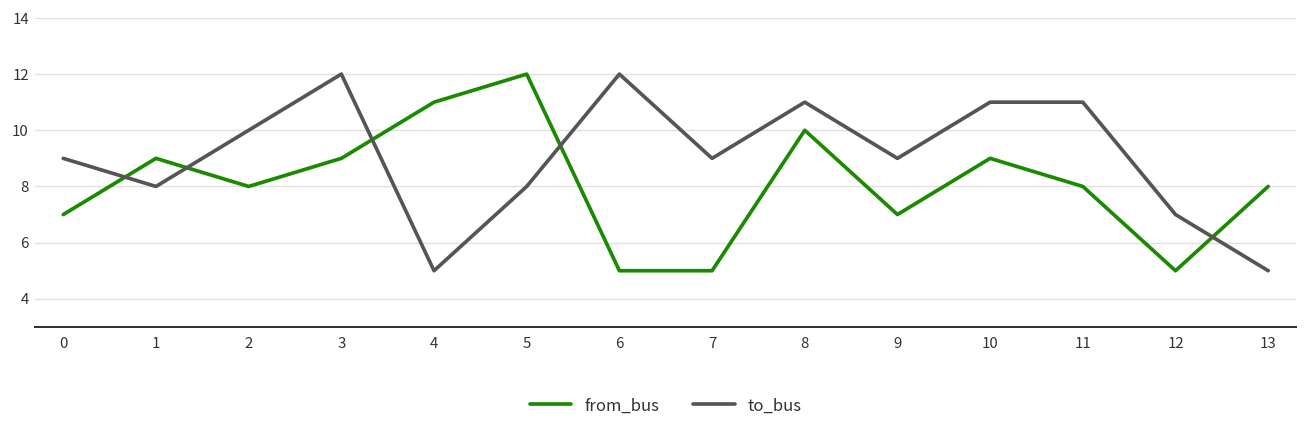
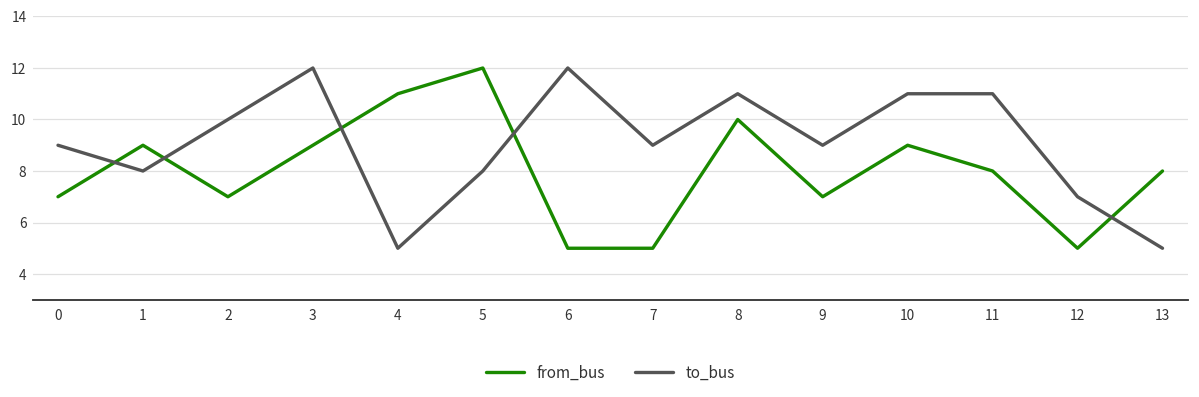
  {
    "from_bus": {
      "0": 7,
      "1": 9,
-     "2": 8,
+     "2": 7,
      "3": 9,
      "4": 11,
      "5": 12,
      "6": 5,
      "7": 5,
      "8": 10,
      "9": 7,
      "10": 9,
      "11": 8,
      "12": 5,
      "13": 8
    },
    "to_bus": {
      "0": 9,
      "1": 8,
      "2": 10,
      "3": 12,
      "4": 5,
      "5": 8,
      "6": 12,
      "7": 9,
      "8": 11,
      "9": 9,
      "10": 11,
      "11": 11,
      "12": 7,
      "13": 5
    }
  }
